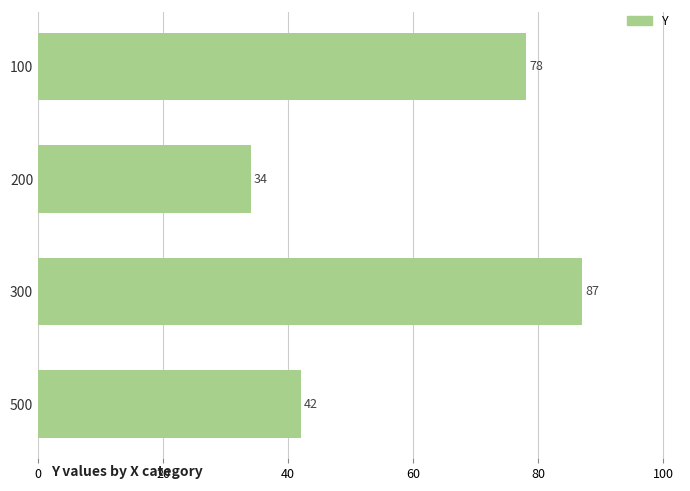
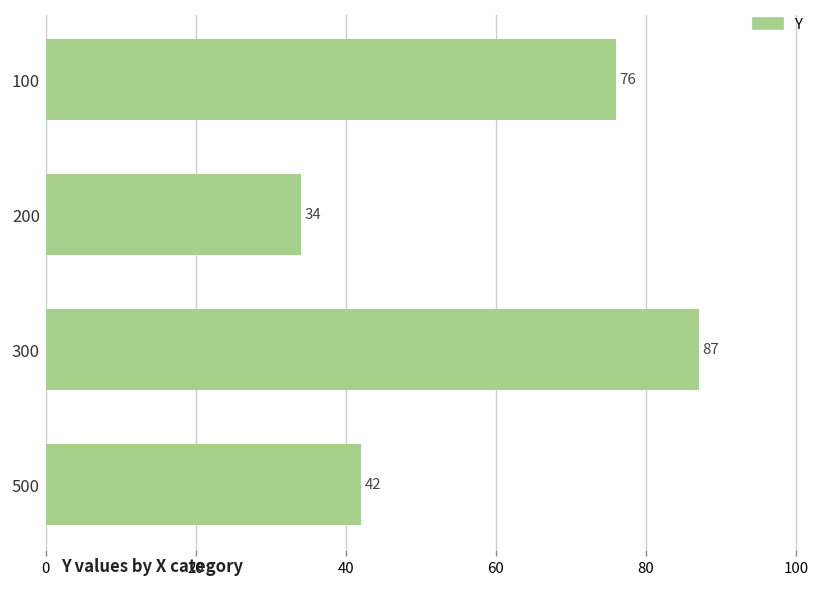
  {
-   "100": 78,
+   "100": 76,
    "200": 34,
    "300": 87,
    "500": 42
  }
